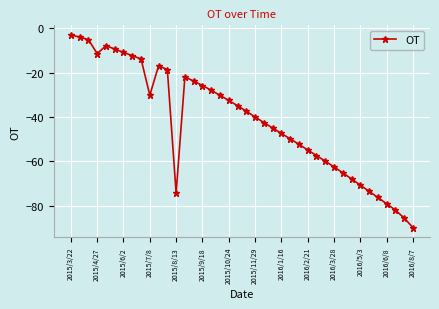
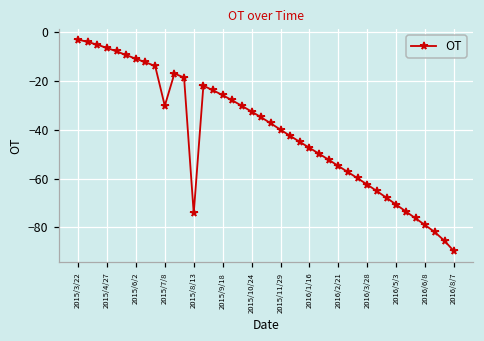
  {
    "2015/3/22": -3,
-   "2015/4/27": -11,
+   "2015/4/27": -6,
    "2015/6/2": -11,
    "2015/7/8": -30,
    "2015/8/13": -74,
    "2015/9/18": -26,
    "2015/10/24": -33,
    "2015/11/29": -40,
    "2016/1/16": -47,
    "2016/2/21": -55,
    "2016/3/28": -62,
    "2016/5/3": -71,
    "2016/6/8": -79,
    "2016/8/7": -90
  }
